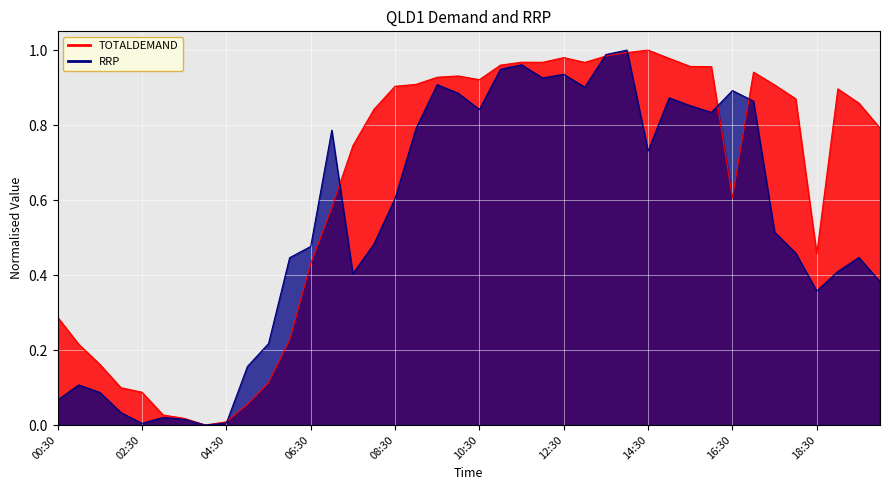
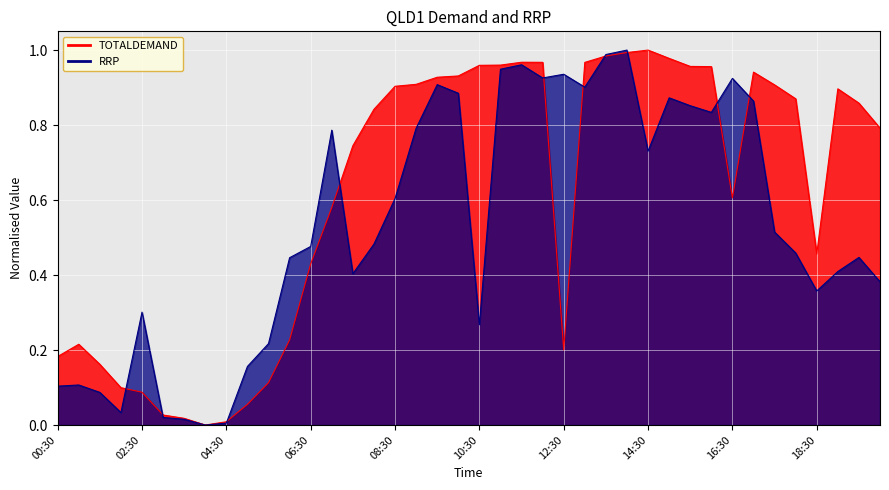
  {
    "TOTALDEMAND": {
-     "00:30": 0.29,
+     "00:30": 0.18,
      "02:30": 0.09,
      "06:30": 0.43,
      "08:30": 0.90,
-     "10:30": 0.92,
-     "12:30": 0.98,
+     "10:30": 0.96,
+     "12:30": 0.20,
      "14:30": 1.00,
      "16:30": 0.61,
      "18:30": 0.46
    },
    "RRP": {
-     "00:30": 0.07,
-     "02:30": 0.00,
+     "00:30": 0.10,
+     "02:30": 0.30,
      "06:30": 0.48,
      "08:30": 0.60,
-     "10:30": 0.84,
+     "10:30": 0.27,
      "12:30": 0.94,
      "14:30": 0.73,
-     "16:30": 0.89,
+     "16:30": 0.92,
      "18:30": 0.36
    }
  }
